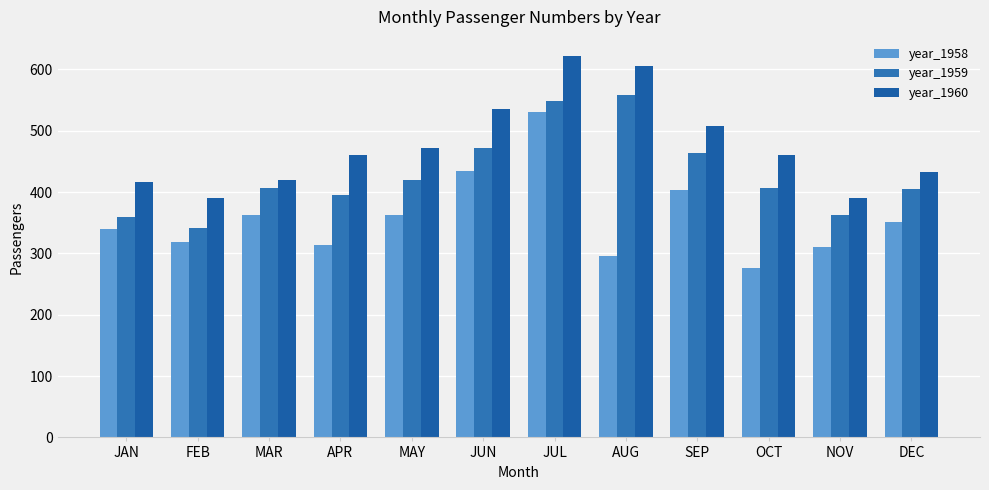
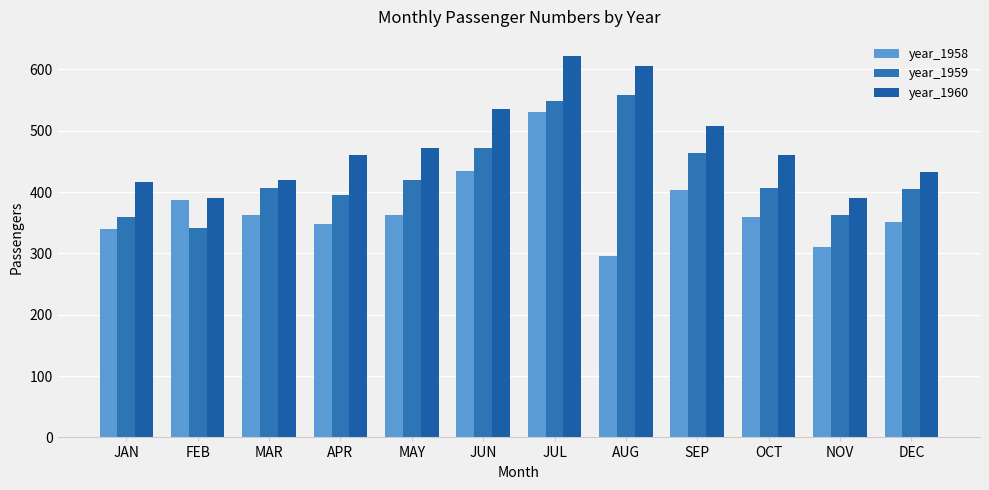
  {
    "year_1958": {
      "JAN": 340,
-     "FEB": 320,
+     "FEB": 390,
      "MAR": 360,
-     "APR": 310,
+     "APR": 350,
      "MAY": 360,
      "JUN": 440,
      "JUL": 530,
      "AUG": 300,
      "SEP": 400,
-     "OCT": 280,
+     "OCT": 360,
      "NOV": 310,
      "DEC": 350
    }
  }
